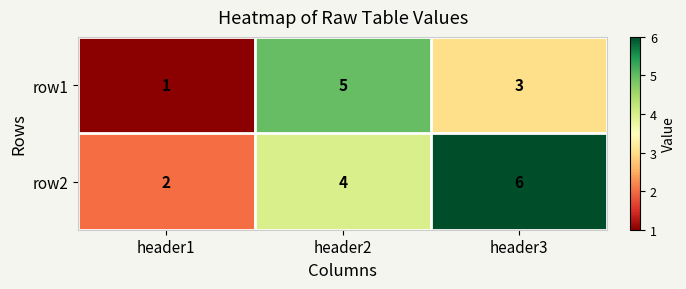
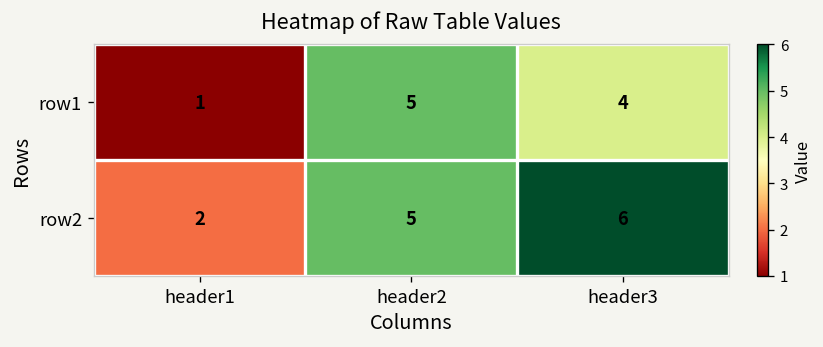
  {
    "row1": {
      "header1": 1,
      "header2": 5,
-     "header3": 3
+     "header3": 4
    },
    "row2": {
      "header1": 2,
-     "header2": 4,
+     "header2": 5,
      "header3": 6
    }
  }
